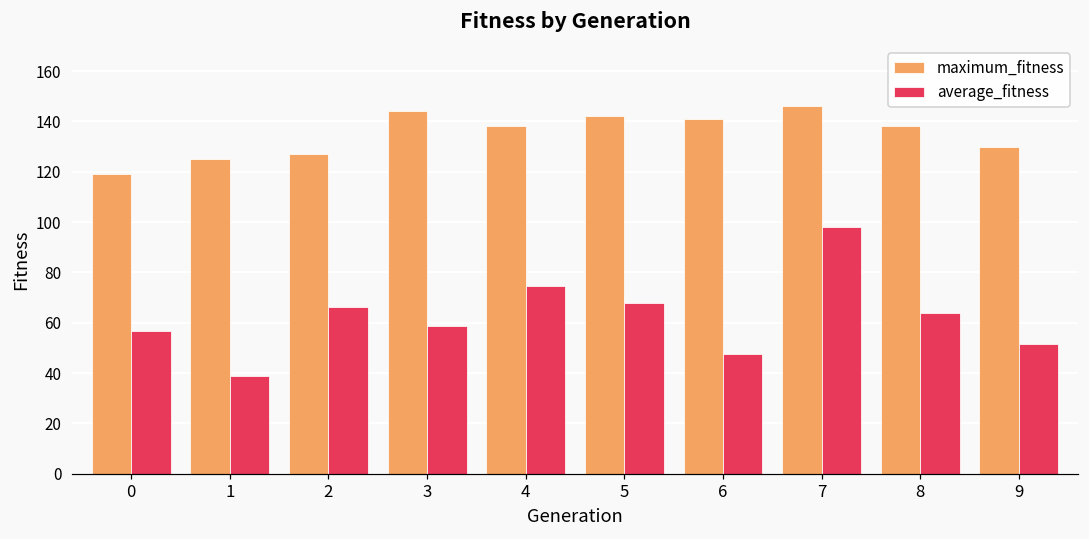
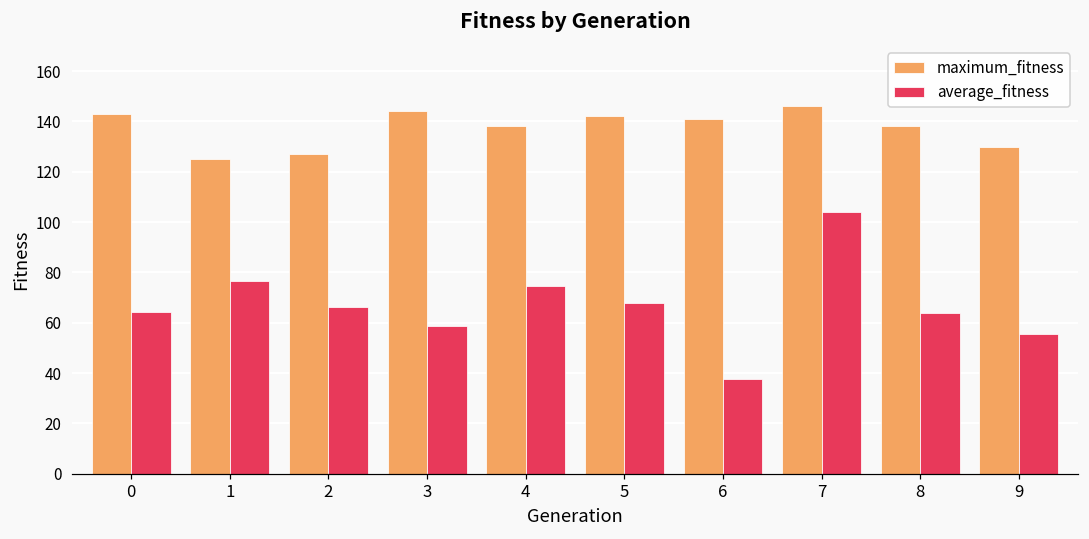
  {
    "maximum_fitness": {
-     "0": 119,
+     "0": 143,
      "1": 125,
      "2": 127,
      "3": 144,
      "4": 138,
      "5": 142,
      "6": 141,
      "7": 146,
      "8": 138,
      "9": 130
    },
    "average_fitness": {
-     "0": 57,
-     "1": 39,
+     "0": 64,
+     "1": 77,
      "2": 66,
      "3": 59,
      "4": 75,
      "5": 68,
-     "6": 48,
-     "7": 98,
+     "6": 38,
+     "7": 104,
      "8": 64,
-     "9": 52
+     "9": 55
    }
  }
